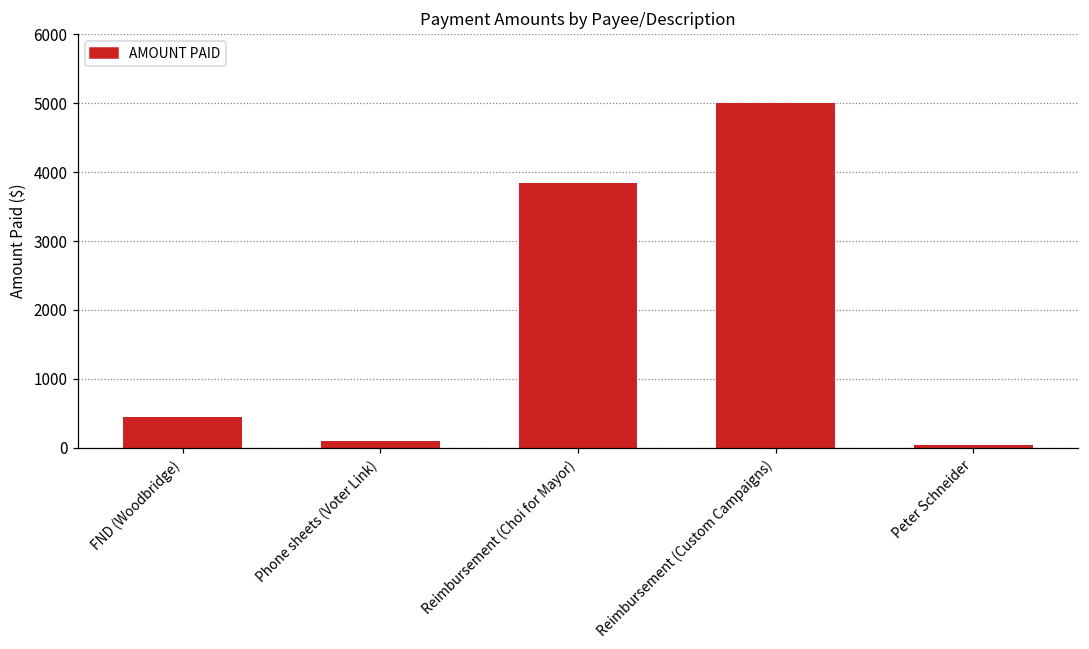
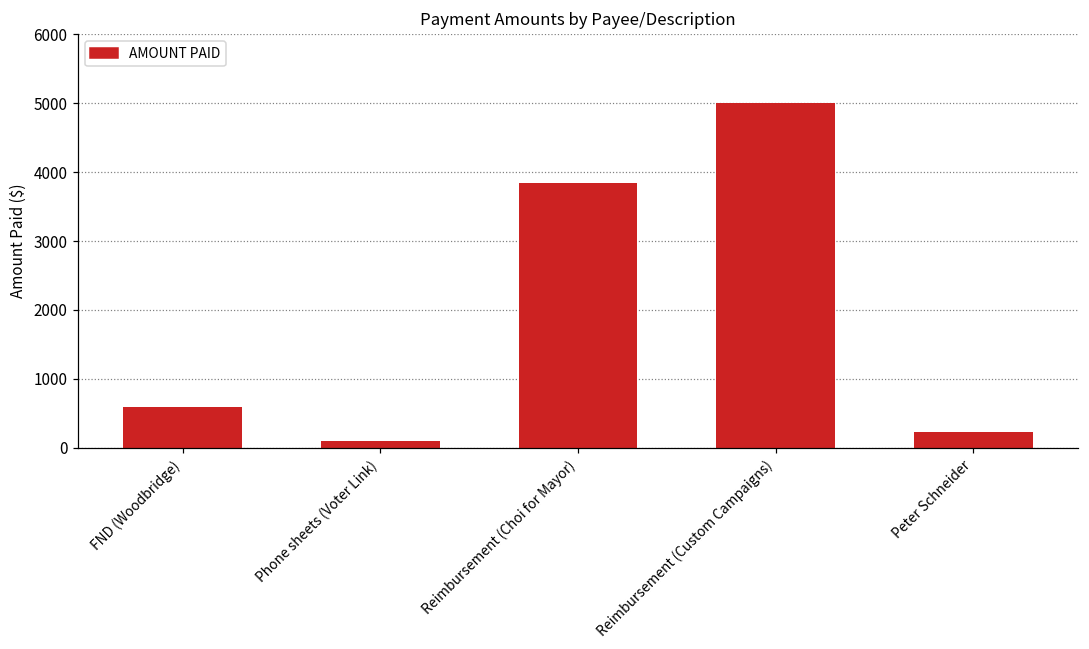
  {
-   "FND (Woodbridge)": 500,
+   "FND (Woodbridge)": 600,
    "Phone sheets (Voter Link)": 100,
    "Reimbursement (Choi for Mayor)": 3800,
    "Reimbursement (Custom Campaigns)": 5000,
-   "Peter Schneider": 0
+   "Peter Schneider": 200
  }
